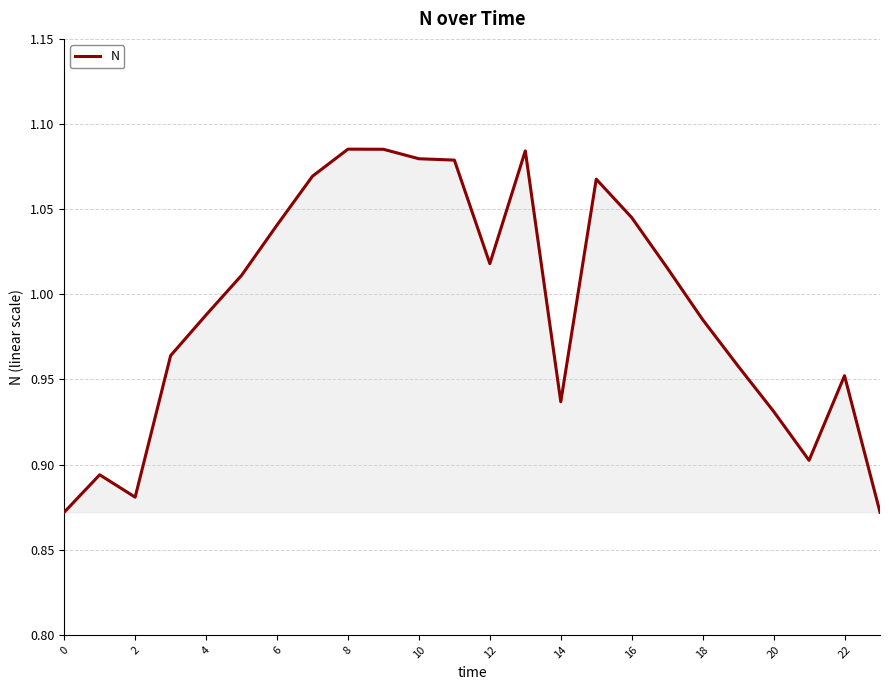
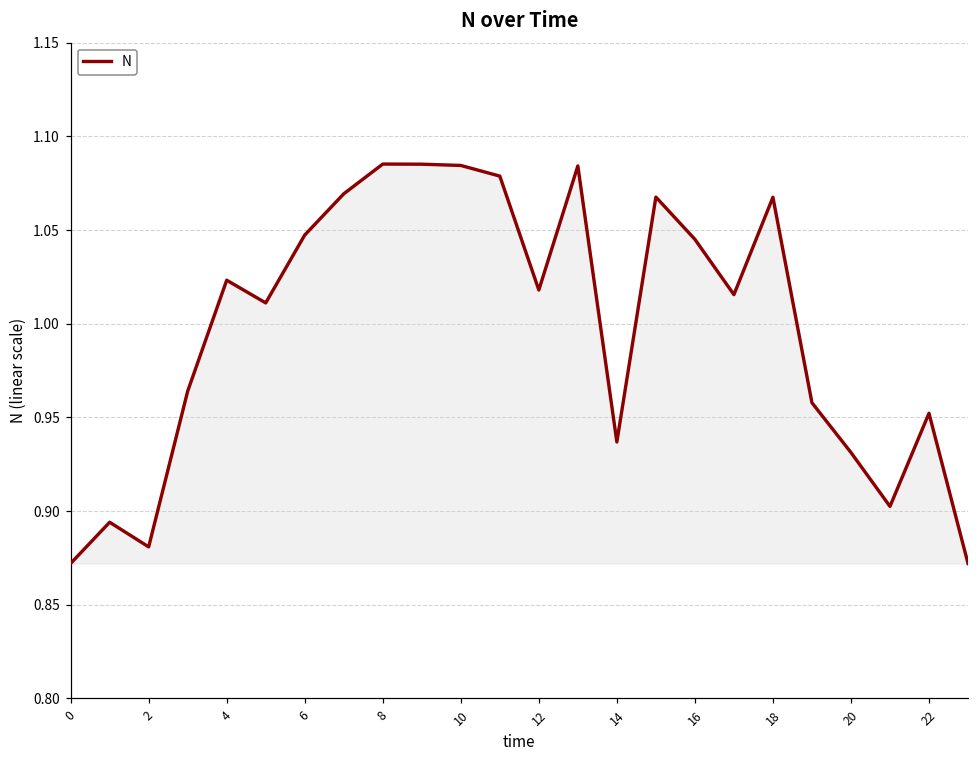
  {
    "0": 0.872,
    "2": 0.881,
-   "4": 0.988,
-   "6": 1.041,
+   "4": 1.023,
+   "6": 1.047,
    "8": 1.085,
-   "10": 1.080,
+   "10": 1.085,
    "12": 1.018,
    "14": 0.937,
    "16": 1.045,
-   "18": 0.985,
+   "18": 1.068,
    "20": 0.931,
    "22": 0.952
  }
